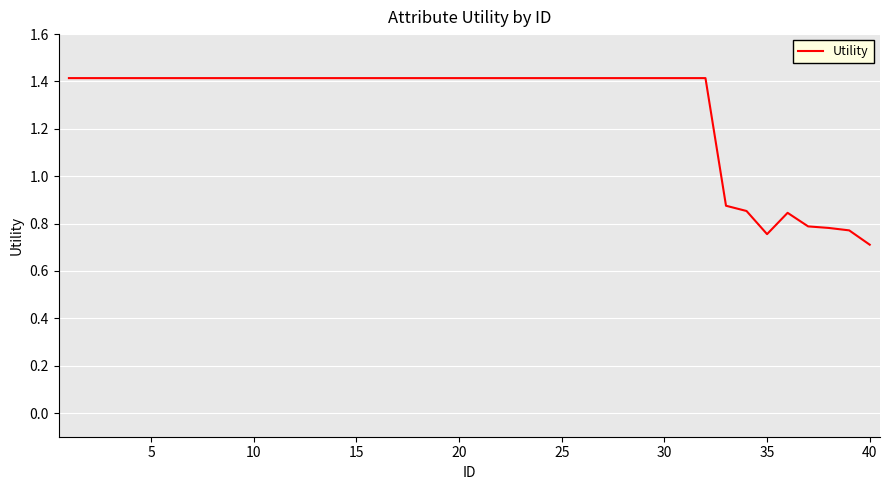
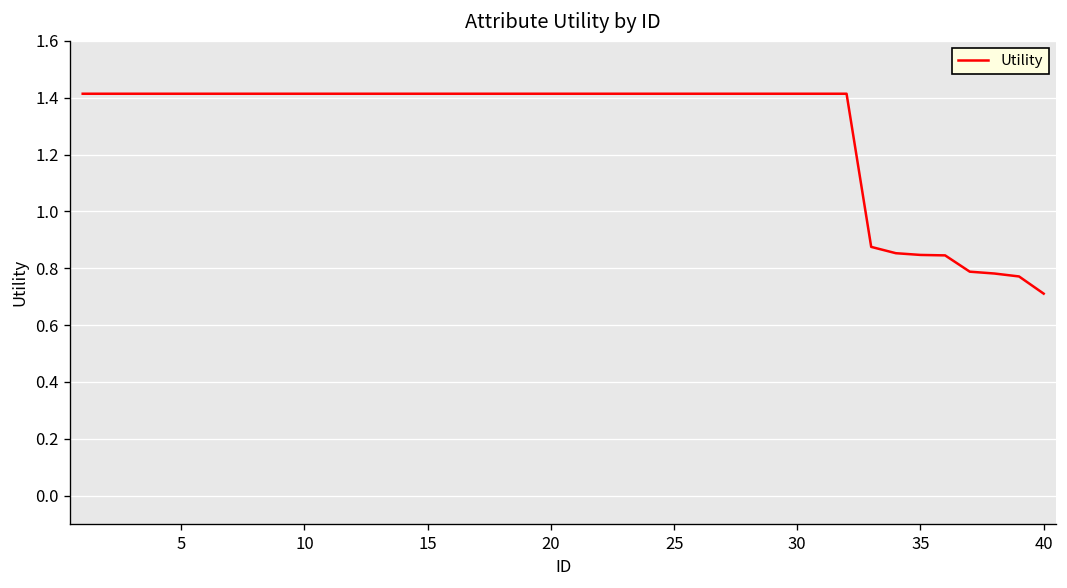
  {
    "5": 1.41,
    "10": 1.41,
    "15": 1.41,
    "20": 1.41,
    "25": 1.41,
    "30": 1.41,
-   "35": 0.76,
+   "35": 0.85,
    "40": 0.71
  }
